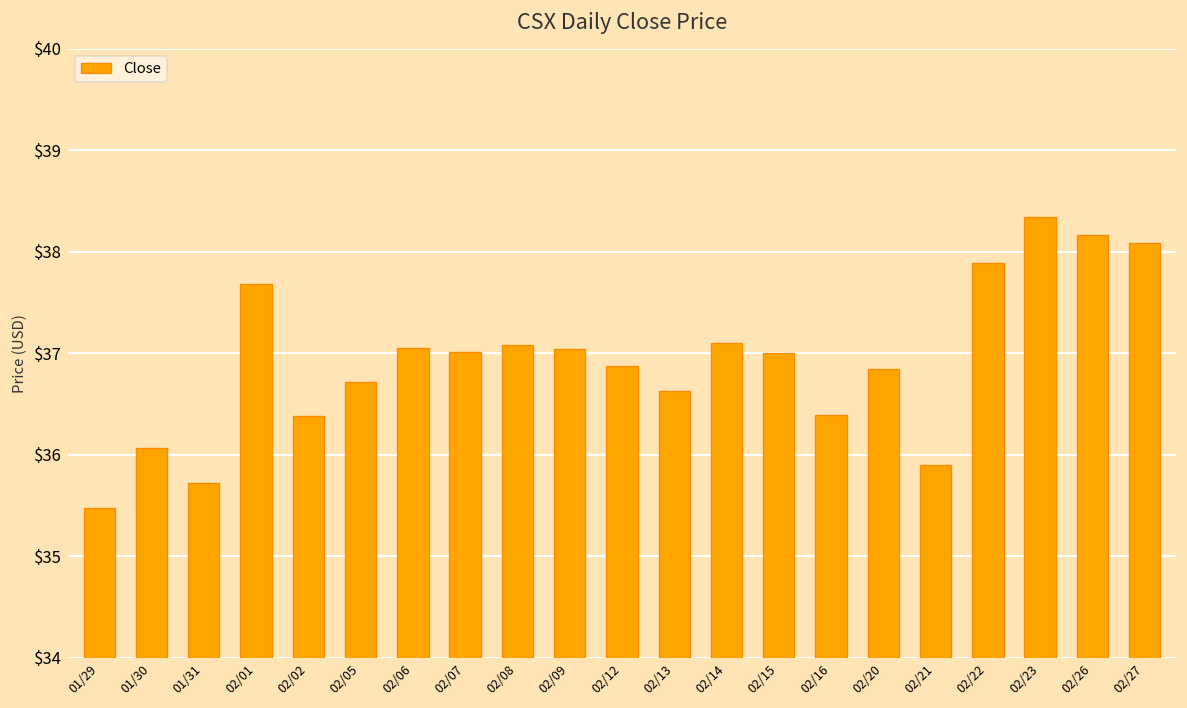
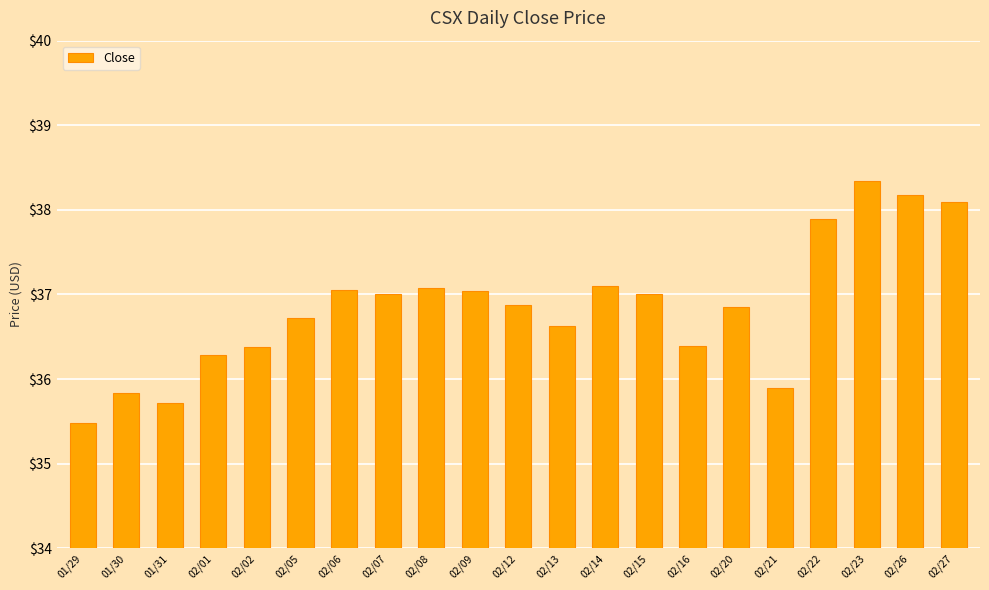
  {
    "01/29": "$35.5",
-   "01/30": "$36.1",
+   "01/30": "$35.8",
    "01/31": "$35.7",
-   "02/01": "$37.7",
+   "02/01": "$36.3",
    "02/02": "$36.4",
    "02/05": "$36.7",
    "02/06": "$37.1",
    "02/07": "$37.0",
    "02/08": "$37.1",
    "02/09": "$37.0",
    "02/12": "$36.9",
    "02/13": "$36.6",
    "02/14": "$37.1",
    "02/15": "$37.0",
    "02/16": "$36.4",
    "02/20": "$36.9",
    "02/21": "$35.9",
    "02/22": "$37.9",
    "02/23": "$38.3",
    "02/26": "$38.2",
    "02/27": "$38.1"
  }
